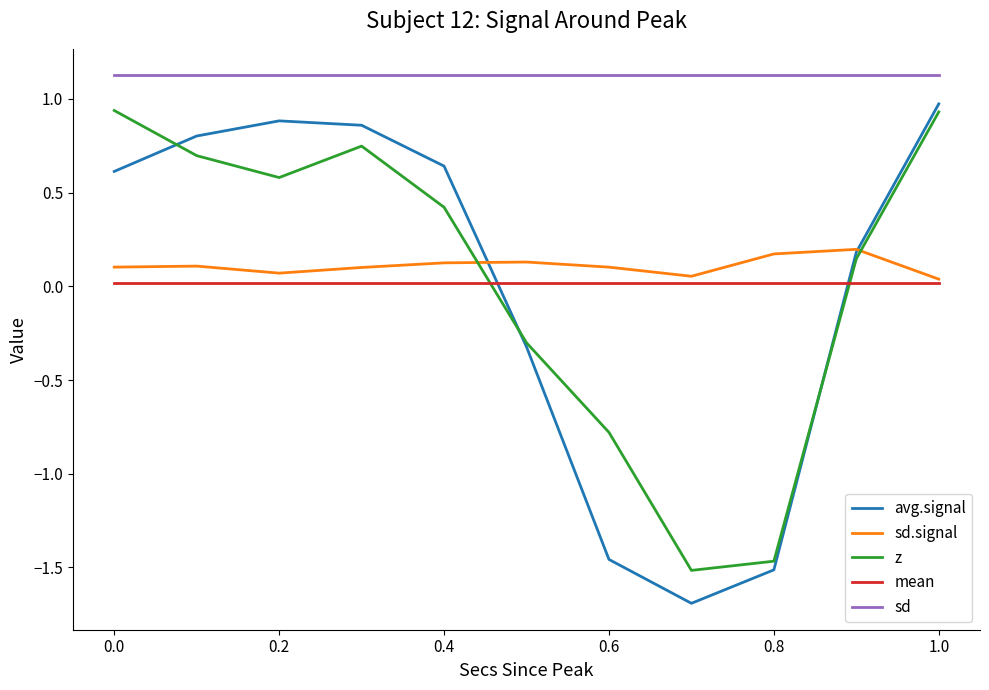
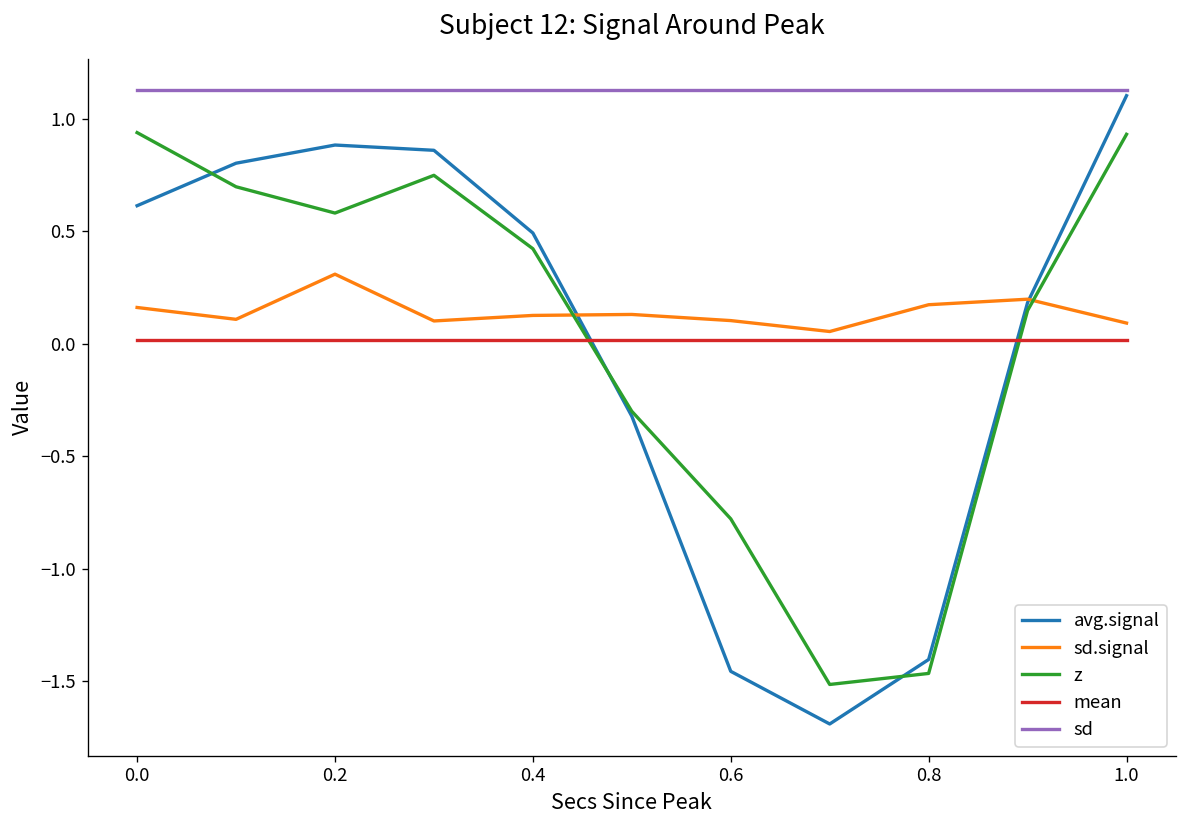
  {
    "avg.signal": {
      "0.0": 0.61,
      "0.2": 0.88,
-     "0.4": 0.64,
+     "0.4": 0.49,
      "0.6": -1.46,
-     "0.8": -1.51,
-     "1.0": 0.97
+     "0.8": -1.40,
+     "1.0": 1.10
    },
    "sd.signal": {
-     "0.0": 0.10,
-     "0.2": 0.07,
+     "0.0": 0.16,
+     "0.2": 0.31,
      "0.4": 0.13,
      "0.6": 0.10,
      "0.8": 0.17,
-     "1.0": 0.04
+     "1.0": 0.09
    },
    "z": {
      "0.0": 0.94,
      "0.2": 0.58,
      "0.4": 0.42,
      "0.6": -0.78,
      "0.8": -1.47,
      "1.0": 0.93
    },
    "mean": {
      "0.0": 0.02,
      "0.2": 0.02,
      "0.4": 0.02,
      "0.6": 0.02,
      "0.8": 0.02,
      "1.0": 0.02
    },
    "sd": {
      "0.0": 1.13,
      "0.2": 1.13,
      "0.4": 1.13,
      "0.6": 1.13,
      "0.8": 1.13,
      "1.0": 1.13
    }
  }
